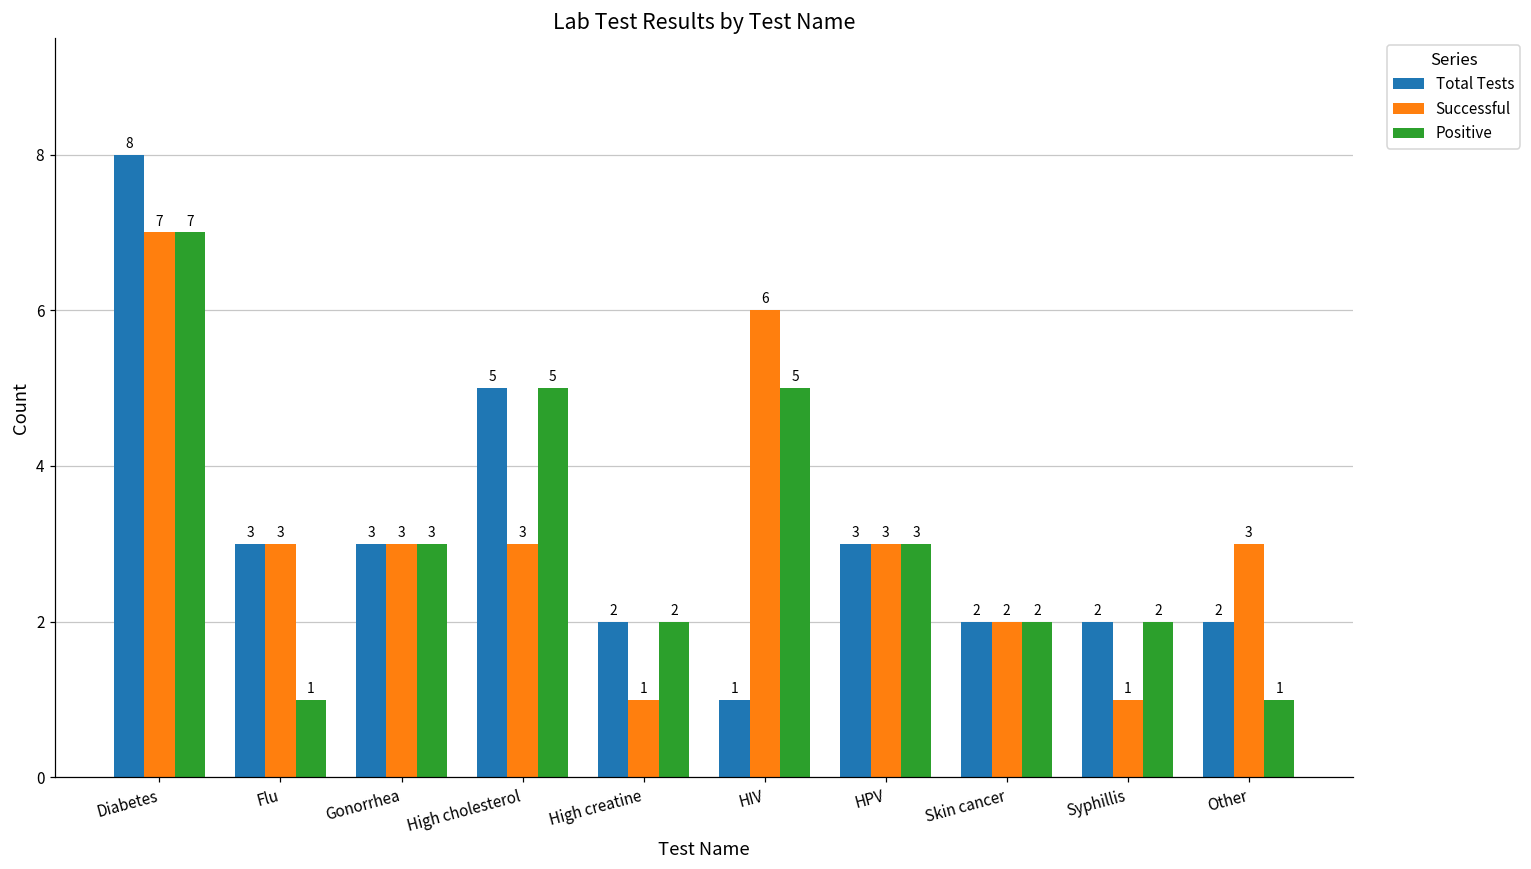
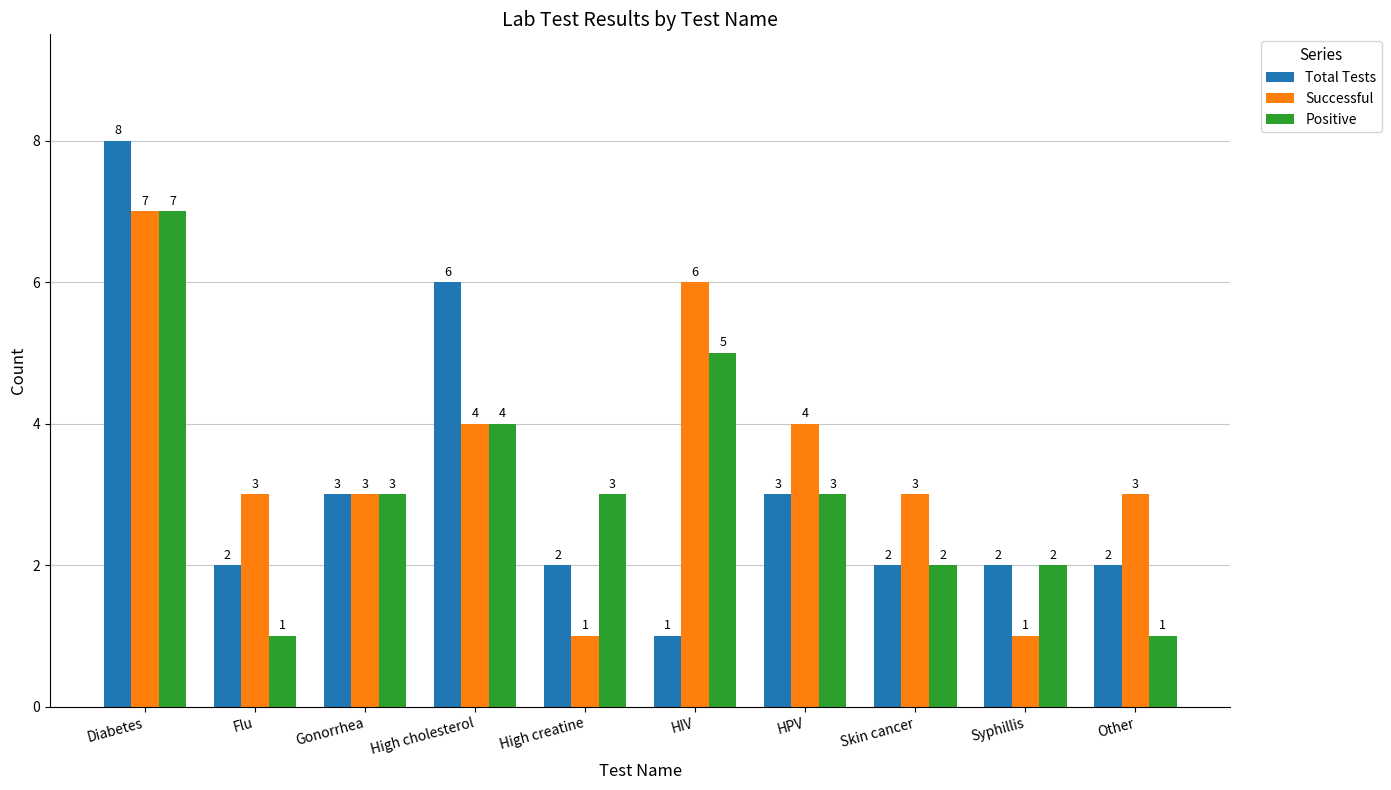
  {
    "Total Tests": {
      "Diabetes": 8,
-     "Flu": 3,
+     "Flu": 2,
      "Gonorrhea": 3,
-     "High cholesterol": 5,
+     "High cholesterol": 6,
      "High creatine": 2,
      "HIV": 1,
      "HPV": 3,
      "Skin cancer": 2,
      "Syphillis": 2,
      "Other": 2
    },
    "Successful": {
      "Diabetes": 7,
      "Flu": 3,
      "Gonorrhea": 3,
-     "High cholesterol": 3,
+     "High cholesterol": 4,
      "High creatine": 1,
      "HIV": 6,
-     "HPV": 3,
-     "Skin cancer": 2,
+     "HPV": 4,
+     "Skin cancer": 3,
      "Syphillis": 1,
      "Other": 3
    },
    "Positive": {
      "Diabetes": 7,
      "Flu": 1,
      "Gonorrhea": 3,
-     "High cholesterol": 5,
-     "High creatine": 2,
+     "High cholesterol": 4,
+     "High creatine": 3,
      "HIV": 5,
      "HPV": 3,
      "Skin cancer": 2,
      "Syphillis": 2,
      "Other": 1
    }
  }
